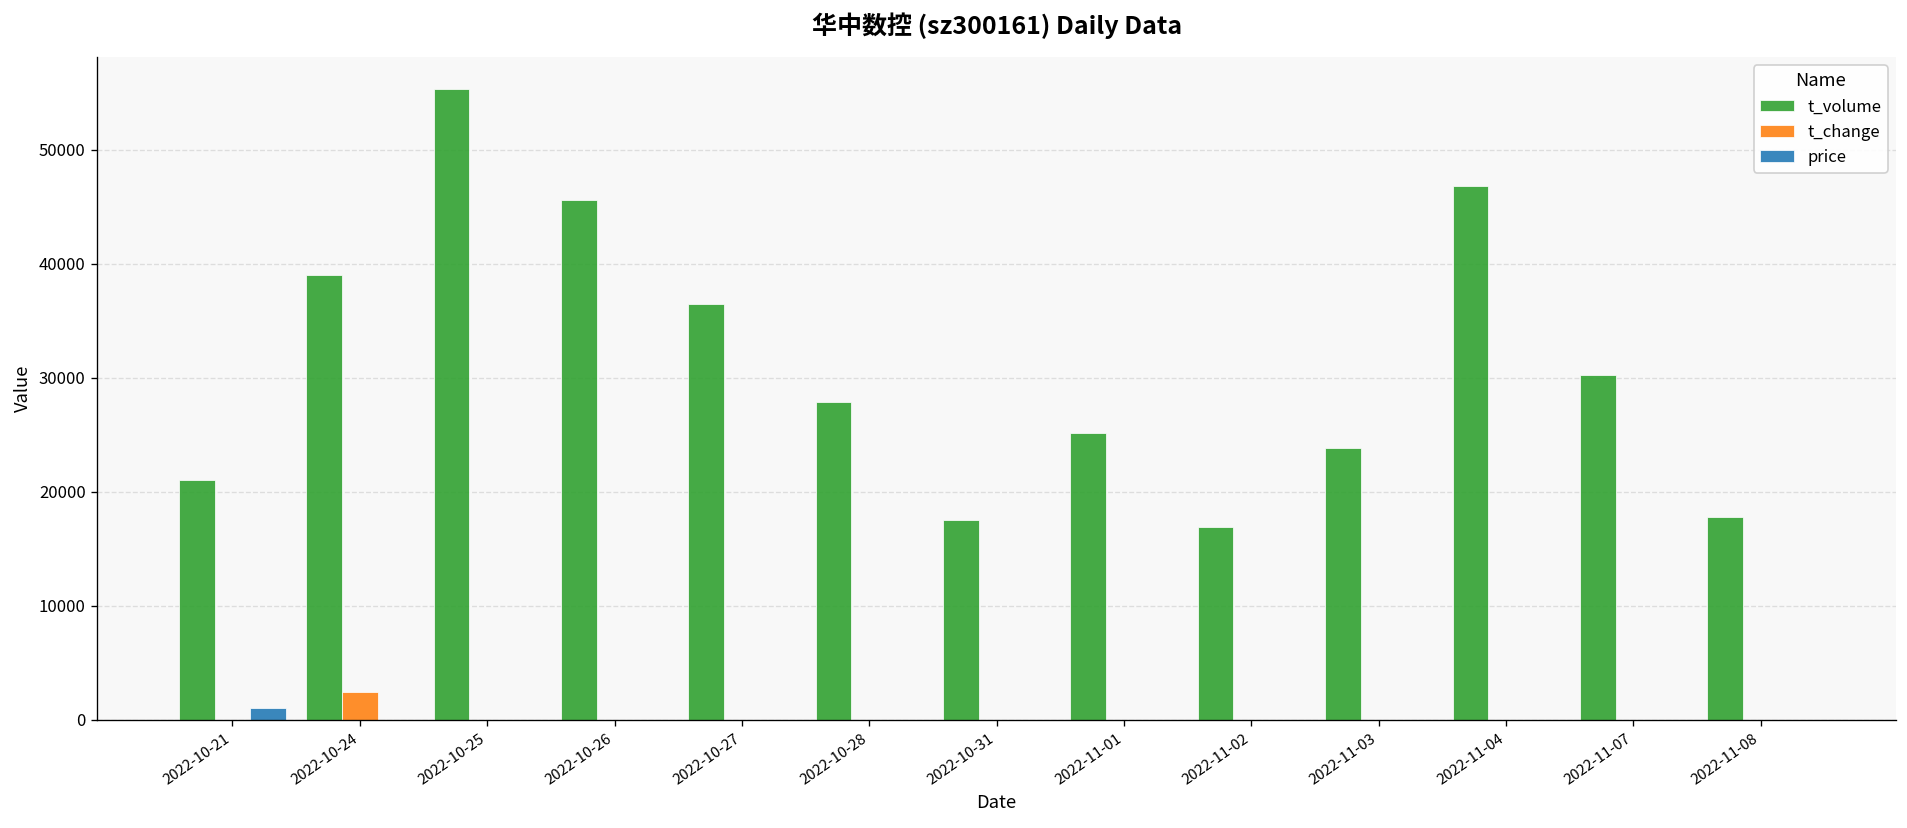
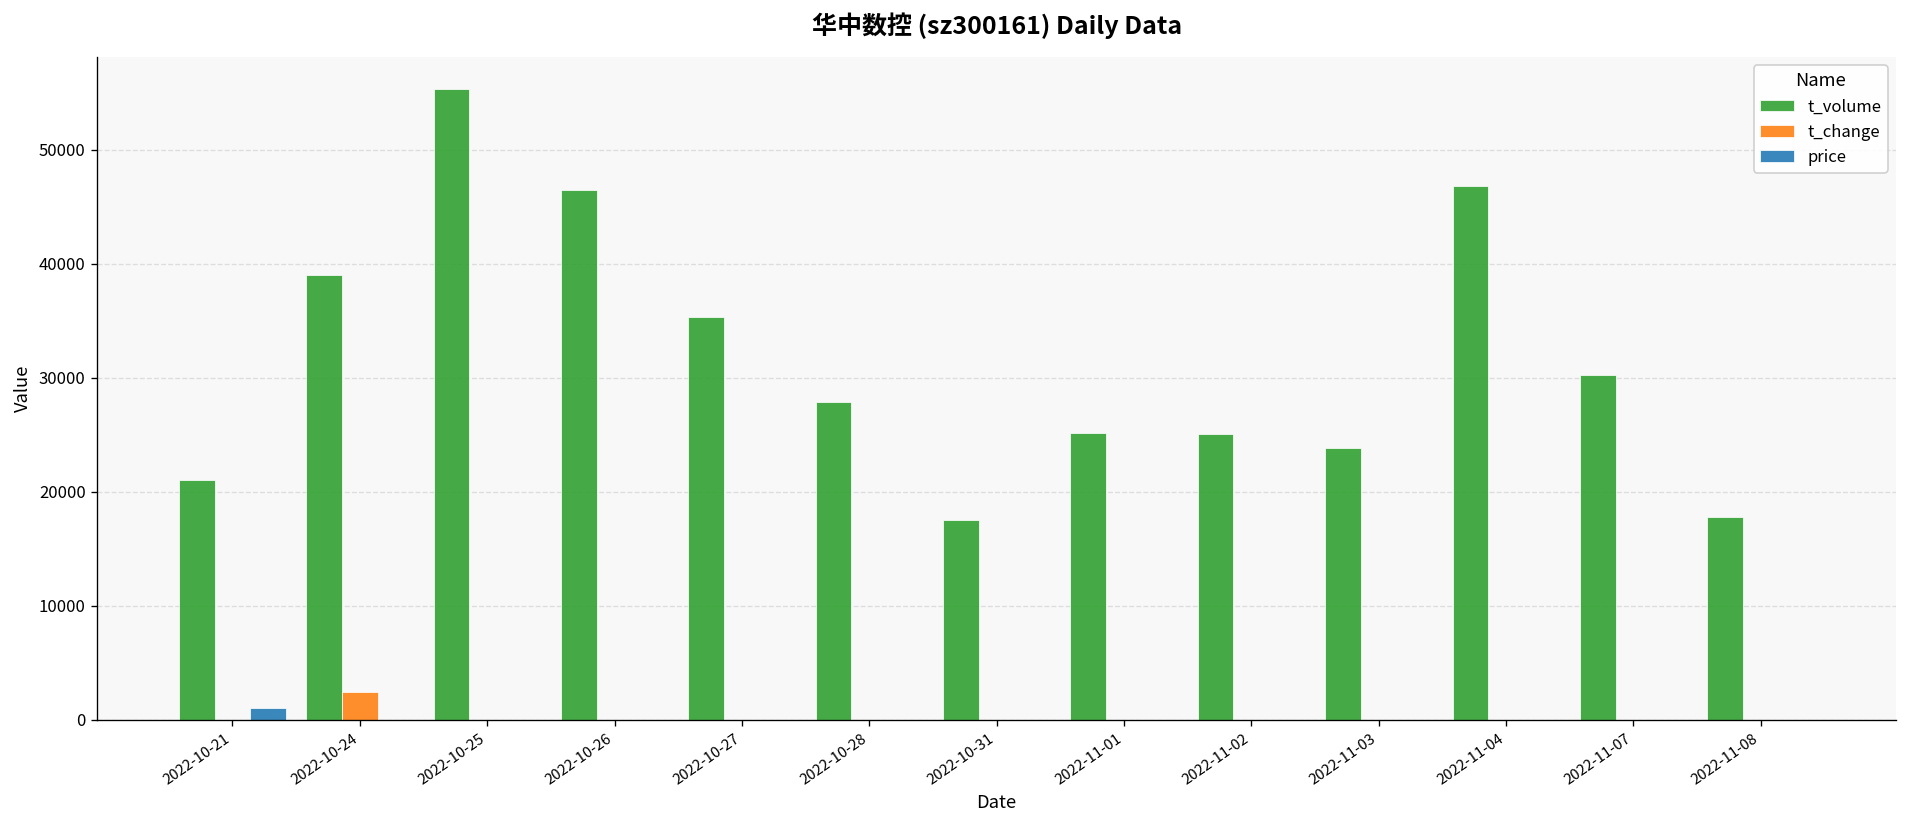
  {
    "t_volume": {
      "2022-10-21": 21000,
      "2022-10-24": 39000,
      "2022-10-25": 55000,
-     "2022-10-26": 45600,
-     "2022-10-27": 36000,
+     "2022-10-26": 46400,
+     "2022-10-27": 35000,
      "2022-10-28": 28000,
      "2022-10-31": 18000,
      "2022-11-01": 25000,
-     "2022-11-02": 17000,
+     "2022-11-02": 25000,
      "2022-11-03": 24000,
      "2022-11-04": 47000,
      "2022-11-07": 30000,
      "2022-11-08": 18000
    },
    "t_change": {
      "2022-10-24": 2000
    },
    "price": {
      "2022-10-21": 1000
    }
  }
